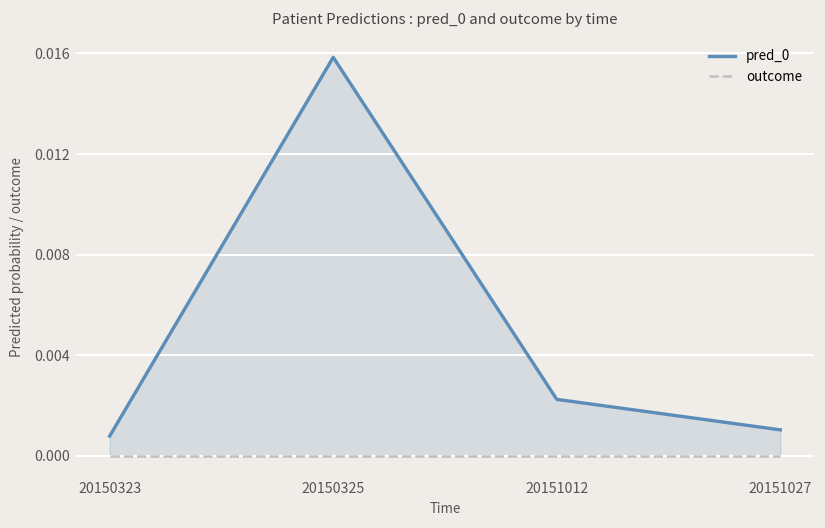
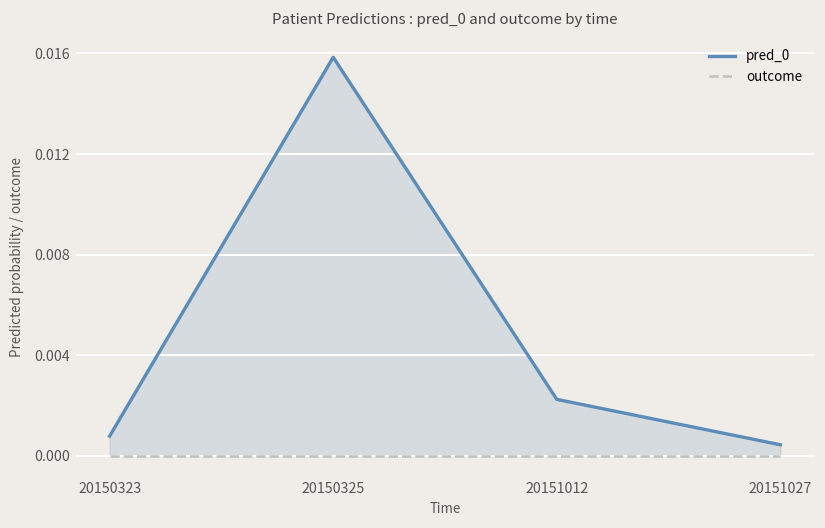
  {
    "pred_0": {
      "20150323": 0.0008,
      "20150325": 0.0158,
      "20151012": 0.0022,
-     "20151027": 0.0010
+     "20151027": 0.0004
    },
    "outcome": {
      "20150323": 0.0000,
      "20150325": 0.0000,
      "20151012": 0.0000,
      "20151027": 0.0000
    }
  }
